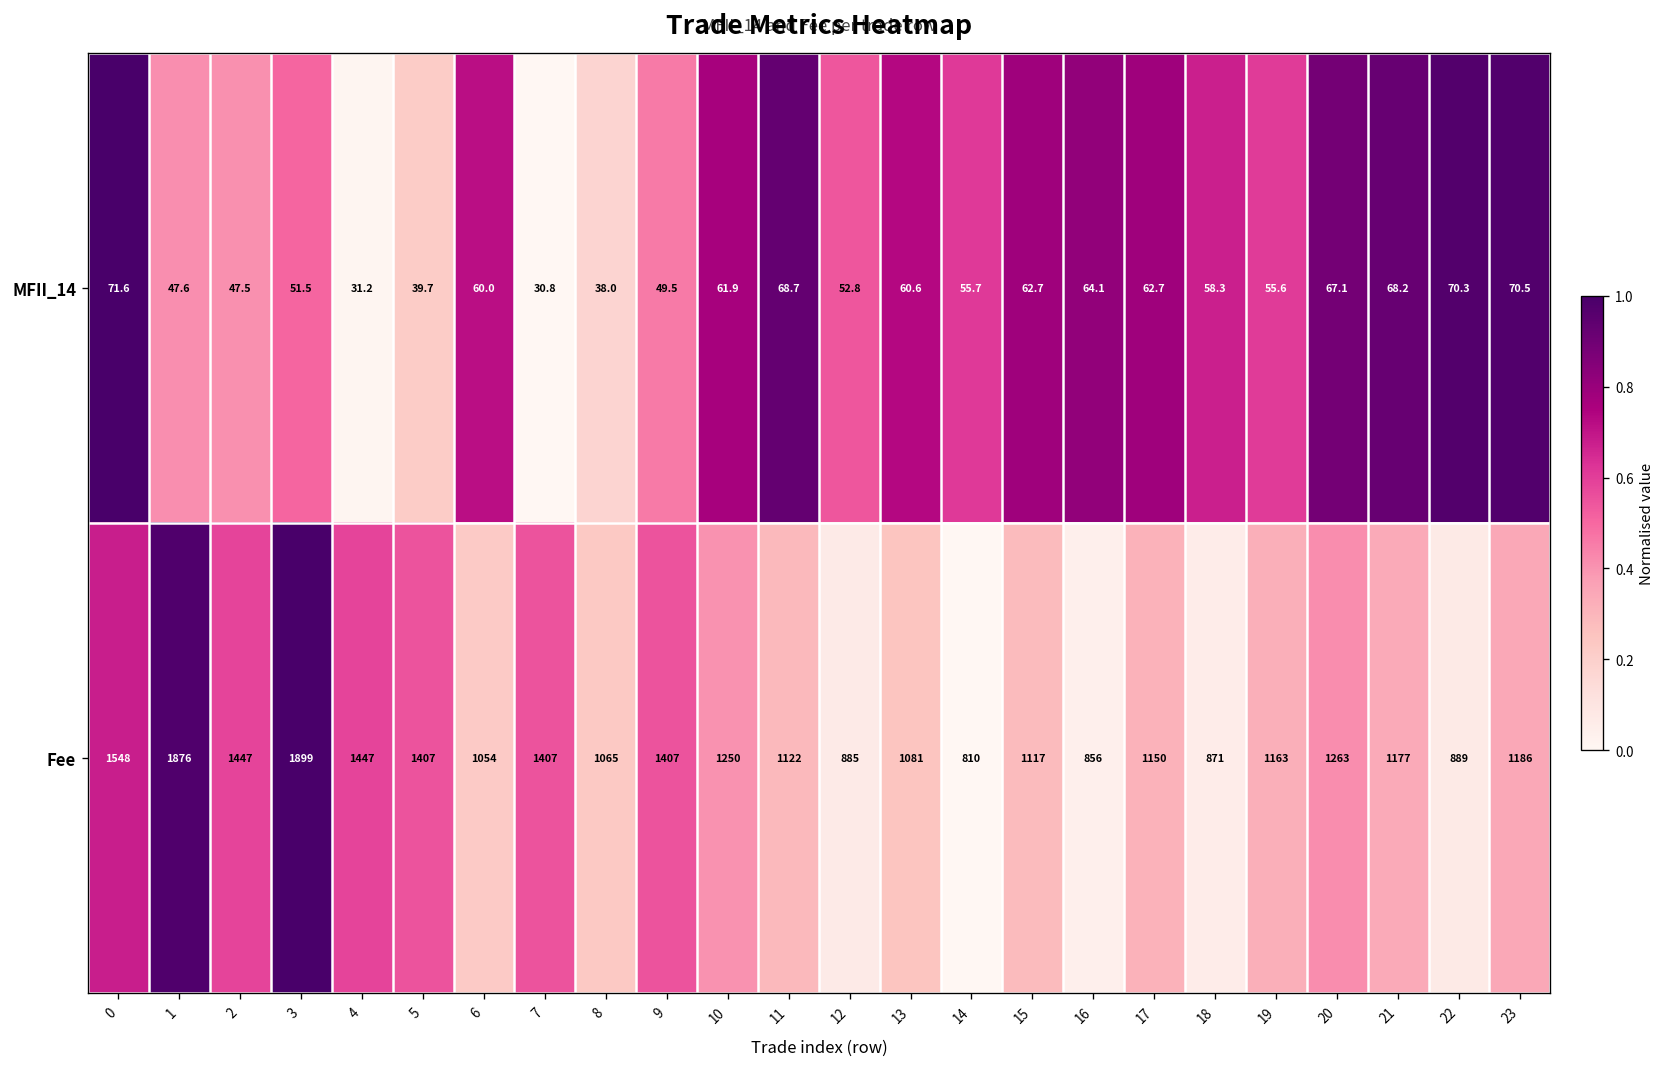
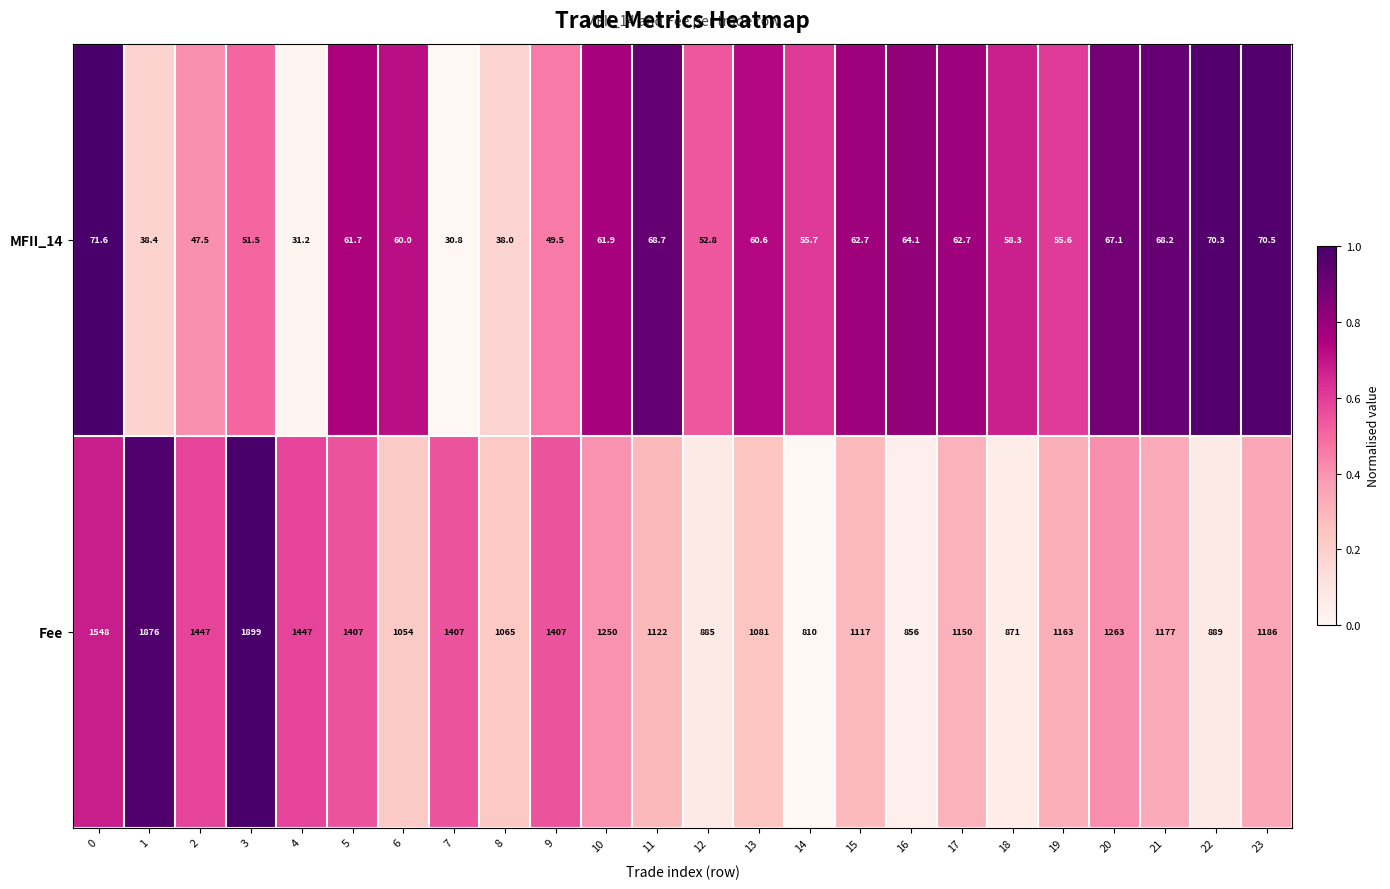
  {
    "MFII_14": {
      "0": 71.6,
-     "1": 47.6,
+     "1": 38.4,
      "2": 47.5,
      "3": 51.5,
      "4": 31.2,
-     "5": 39.7,
+     "5": 61.7,
      "6": 60.0,
      "7": 30.8,
      "8": 38.0,
      "9": 49.5,
      "10": 61.9,
      "11": 68.7,
      "12": 52.8,
      "13": 60.6,
      "14": 55.7,
      "15": 62.7,
      "16": 64.1,
      "17": 62.7,
      "18": 58.3,
      "19": 55.6,
      "20": 67.1,
      "21": 68.2,
      "22": 70.3,
      "23": 70.5
    },
    "Fee": {
      "0": 1548,
      "1": 1876,
      "2": 1447,
      "3": 1899,
      "4": 1447,
      "5": 1407,
      "6": 1054,
      "7": 1407,
      "8": 1065,
      "9": 1407,
      "10": 1250,
      "11": 1122,
      "12": 885,
      "13": 1081,
      "14": 810,
      "15": 1117,
      "16": 856,
      "17": 1150,
      "18": 871,
      "19": 1163,
      "20": 1263,
      "21": 1177,
      "22": 889,
      "23": 1186
    }
  }
